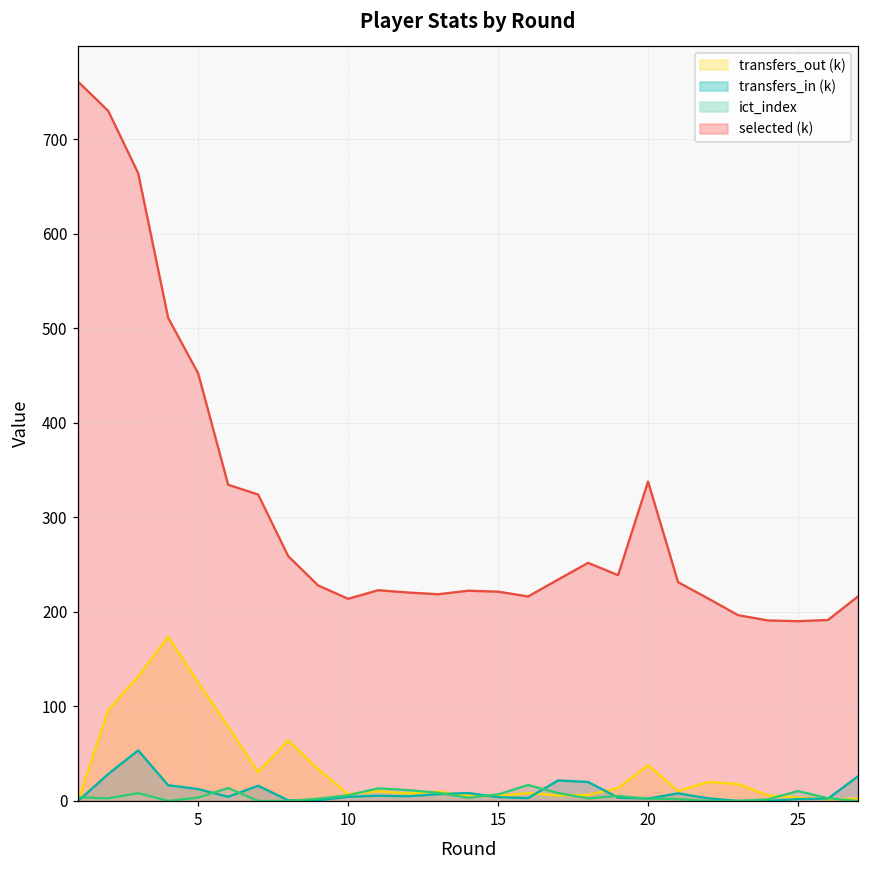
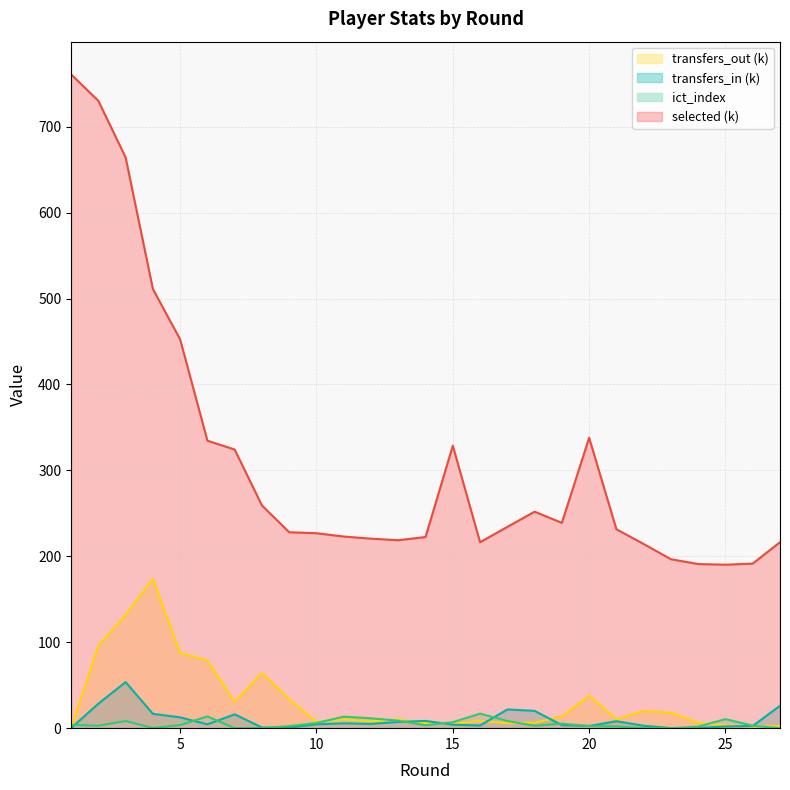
  {
    "transfers_out (k)": {
-     "5": 130,
+     "5": 90,
      "20": 40
    },
    "selected (k)": {
      "5": 450,
-     "10": 210,
-     "15": 220,
+     "10": 230,
+     "15": 330,
      "20": 340,
      "25": 190
    }
  }
